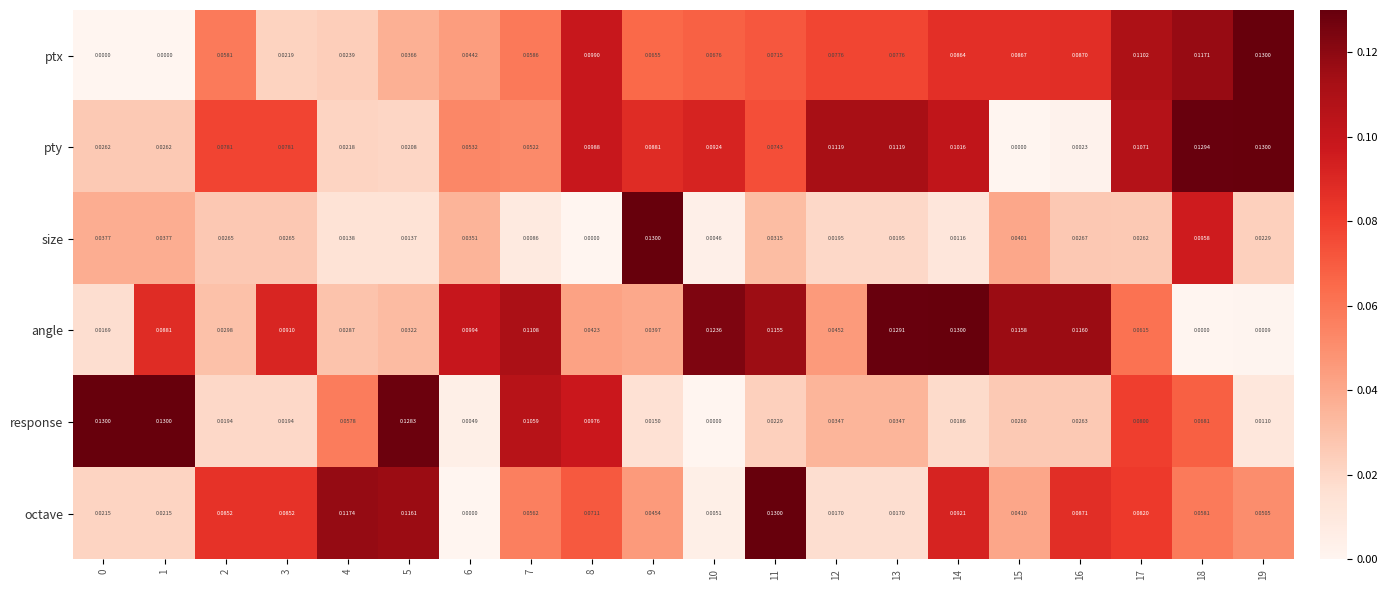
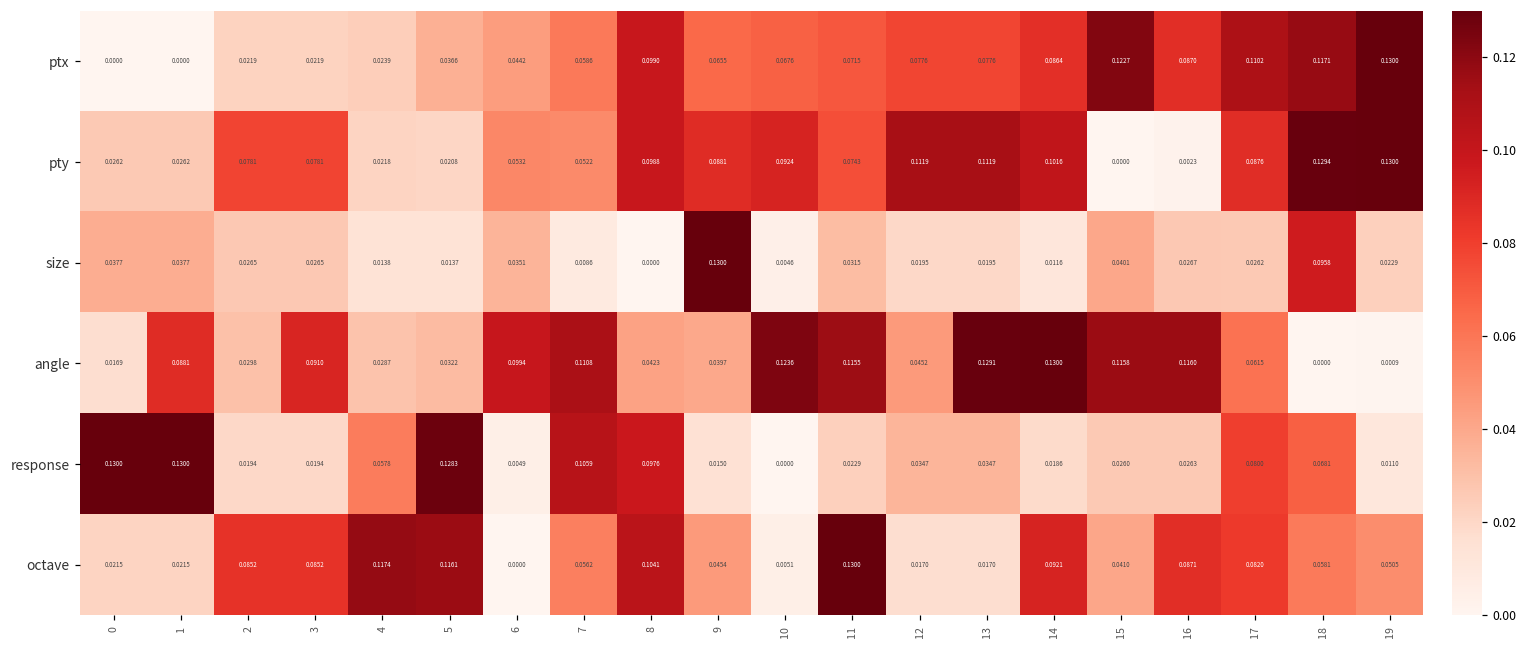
  {
    "ptx": {
      "0": 0.0000,
      "1": 0.0000,
-     "2": 0.0581,
+     "2": 0.0219,
      "3": 0.0219,
      "4": 0.0239,
      "5": 0.0366,
      "6": 0.0442,
      "7": 0.0586,
      "8": 0.0990,
      "9": 0.0655,
      "10": 0.0676,
      "11": 0.0715,
      "12": 0.0776,
      "13": 0.0776,
      "14": 0.0864,
-     "15": 0.0867,
+     "15": 0.1227,
      "16": 0.0870,
      "17": 0.1102,
      "18": 0.1171,
      "19": 0.1300
    },
    "pty": {
      "0": 0.0262,
      "1": 0.0262,
      "2": 0.0781,
      "3": 0.0781,
      "4": 0.0218,
      "5": 0.0208,
      "6": 0.0532,
      "7": 0.0522,
      "8": 0.0988,
      "9": 0.0881,
      "10": 0.0924,
      "11": 0.0743,
      "12": 0.1119,
      "13": 0.1119,
      "14": 0.1016,
      "15": 0.0000,
      "16": 0.0023,
-     "17": 0.1071,
+     "17": 0.0876,
      "18": 0.1294,
      "19": 0.1300
    },
    "size": {
      "0": 0.0377,
      "1": 0.0377,
      "2": 0.0265,
      "3": 0.0265,
      "4": 0.0138,
      "5": 0.0137,
      "6": 0.0351,
      "7": 0.0086,
      "8": 0.0000,
      "9": 0.1300,
      "10": 0.0046,
      "11": 0.0315,
      "12": 0.0195,
      "13": 0.0195,
      "14": 0.0116,
      "15": 0.0401,
      "16": 0.0267,
      "17": 0.0262,
      "18": 0.0958,
      "19": 0.0229
    },
    "angle": {
      "0": 0.0169,
      "1": 0.0881,
      "2": 0.0298,
      "3": 0.0910,
      "4": 0.0287,
      "5": 0.0322,
      "6": 0.0994,
      "7": 0.1108,
      "8": 0.0423,
      "9": 0.0397,
      "10": 0.1236,
      "11": 0.1155,
      "12": 0.0452,
      "13": 0.1291,
      "14": 0.1300,
      "15": 0.1158,
      "16": 0.1160,
      "17": 0.0615,
      "18": 0.0000,
      "19": 0.0009
    },
    "response": {
      "0": 0.1300,
      "1": 0.1300,
      "2": 0.0194,
      "3": 0.0194,
      "4": 0.0578,
      "5": 0.1283,
      "6": 0.0049,
      "7": 0.1059,
      "8": 0.0976,
      "9": 0.0150,
      "10": 0.0000,
      "11": 0.0229,
      "12": 0.0347,
      "13": 0.0347,
      "14": 0.0186,
      "15": 0.0260,
      "16": 0.0263,
      "17": 0.0800,
      "18": 0.0681,
      "19": 0.0110
    },
    "octave": {
      "0": 0.0215,
      "1": 0.0215,
      "2": 0.0852,
      "3": 0.0852,
      "4": 0.1174,
      "5": 0.1161,
      "6": 0.0000,
      "7": 0.0562,
-     "8": 0.0711,
+     "8": 0.1041,
      "9": 0.0454,
      "10": 0.0051,
      "11": 0.1300,
      "12": 0.0170,
      "13": 0.0170,
      "14": 0.0921,
      "15": 0.0410,
      "16": 0.0871,
      "17": 0.0820,
      "18": 0.0581,
      "19": 0.0505
    }
  }
